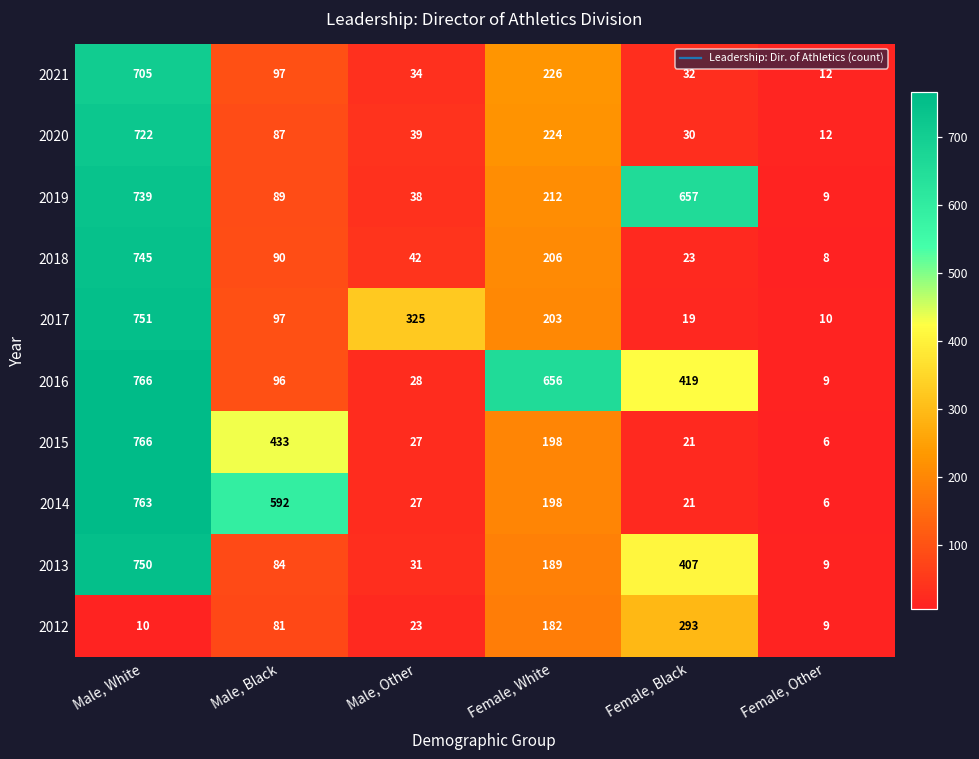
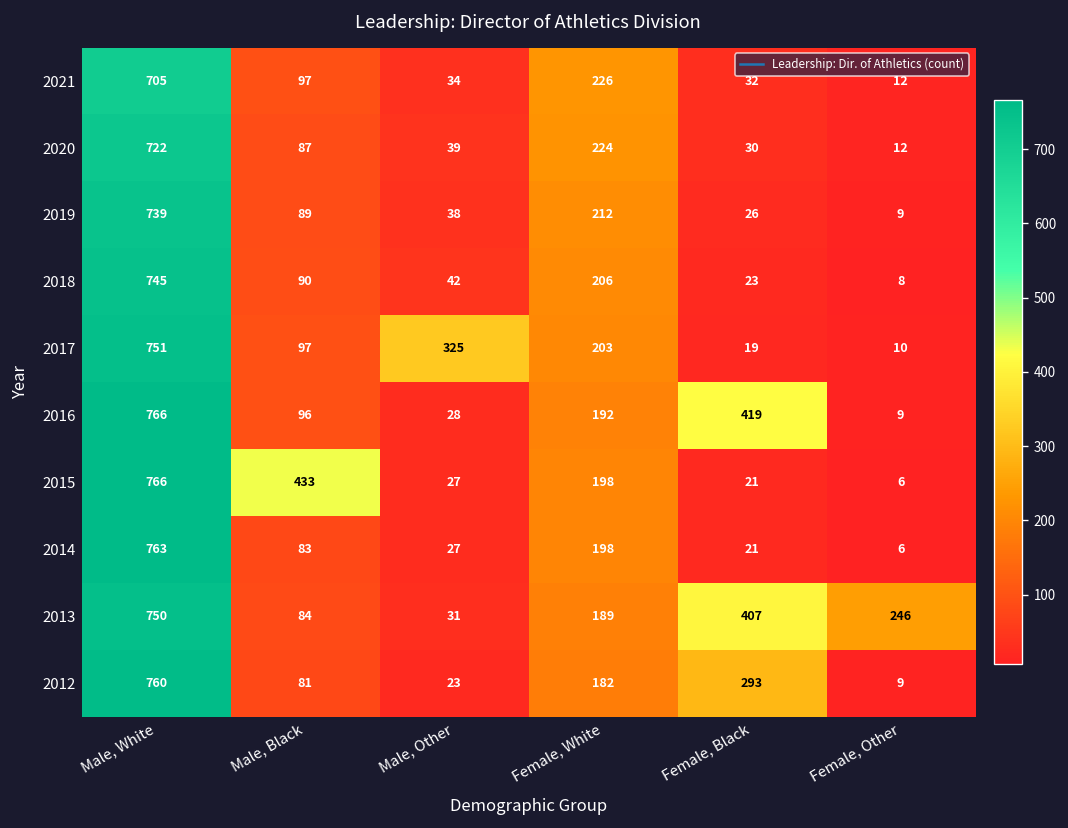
  {
    "2021": {
      "Male, White": 705,
      "Male, Black": 97,
      "Male, Other": 34,
      "Female, White": 226
    },
    "2020": {
      "Male, White": 722,
      "Male, Black": 87,
      "Male, Other": 39,
      "Female, White": 224,
      "Female, Black": 30,
      "Female, Other": 12
    },
    "2019": {
      "Male, White": 739,
      "Male, Black": 89,
      "Male, Other": 38,
      "Female, White": 212,
-     "Female, Black": 657,
+     "Female, Black": 26,
      "Female, Other": 9
    },
    "2018": {
      "Male, White": 745,
      "Male, Black": 90,
      "Male, Other": 42,
      "Female, White": 206,
      "Female, Black": 23,
      "Female, Other": 8
    },
    "2017": {
      "Male, White": 751,
      "Male, Black": 97,
      "Male, Other": 325,
      "Female, White": 203,
      "Female, Black": 19,
      "Female, Other": 10
    },
    "2016": {
      "Male, White": 766,
      "Male, Black": 96,
      "Male, Other": 28,
-     "Female, White": 656,
+     "Female, White": 192,
      "Female, Black": 419,
      "Female, Other": 9
    },
    "2015": {
      "Male, White": 766,
      "Male, Black": 433,
      "Male, Other": 27,
      "Female, White": 198,
      "Female, Black": 21,
      "Female, Other": 6
    },
    "2014": {
      "Male, White": 763,
-     "Male, Black": 592,
+     "Male, Black": 83,
      "Male, Other": 27,
      "Female, White": 198,
      "Female, Black": 21,
      "Female, Other": 6
    },
    "2013": {
      "Male, White": 750,
      "Male, Black": 84,
      "Male, Other": 31,
      "Female, White": 189,
      "Female, Black": 407,
-     "Female, Other": 9
+     "Female, Other": 246
    },
    "2012": {
-     "Male, White": 10,
+     "Male, White": 760,
      "Male, Black": 81,
      "Male, Other": 23,
      "Female, White": 182,
      "Female, Black": 293,
      "Female, Other": 9
    }
  }
